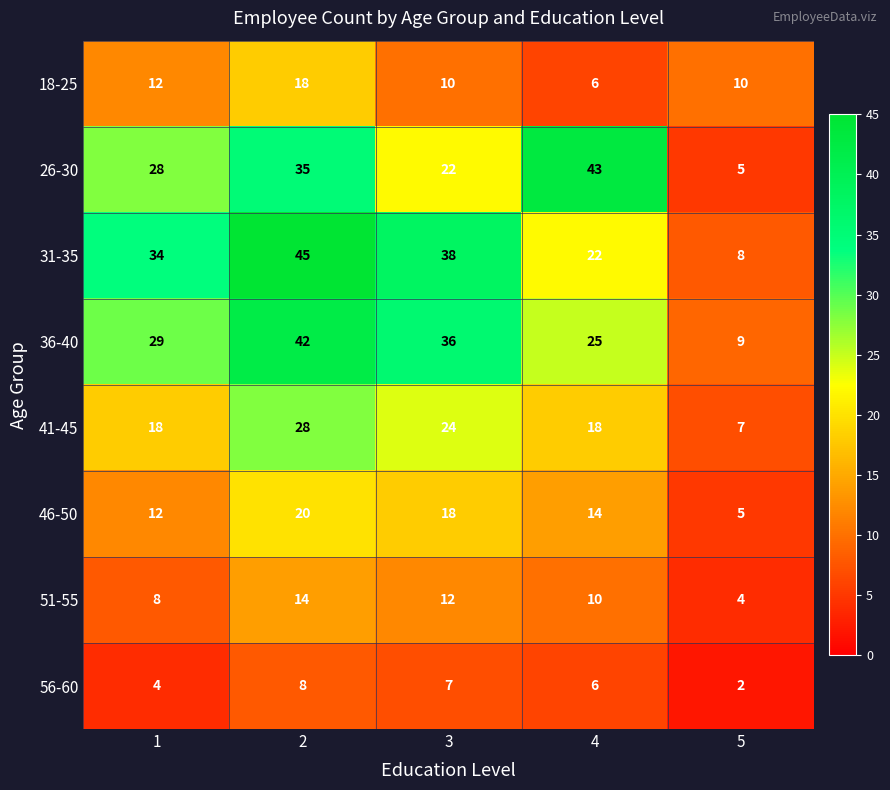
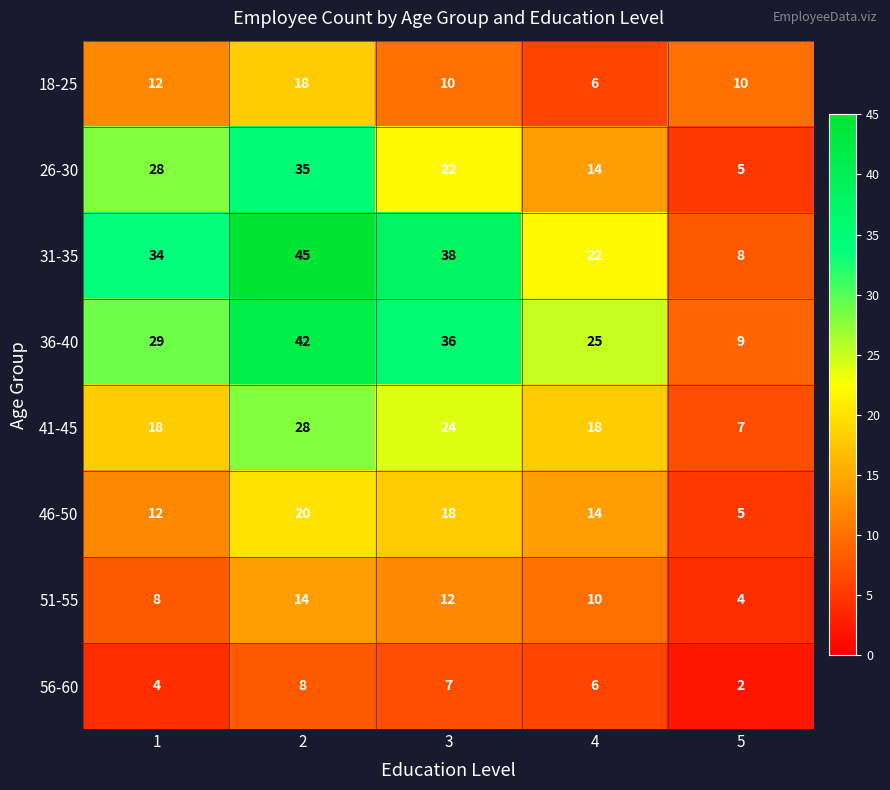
  {
    "18-25": {
      "1": 12,
      "2": 18,
      "3": 10,
      "4": 6,
      "5": 10
    },
    "26-30": {
      "1": 28,
      "2": 35,
      "3": 22,
-     "4": 43,
+     "4": 14,
      "5": 5
    },
    "31-35": {
      "1": 34,
      "2": 45,
      "3": 38,
      "4": 22,
      "5": 8
    },
    "36-40": {
      "1": 29,
      "2": 42,
      "3": 36,
      "4": 25,
      "5": 9
    },
    "41-45": {
      "1": 18,
      "2": 28,
      "3": 24,
      "4": 18,
      "5": 7
    },
    "46-50": {
      "1": 12,
      "2": 20,
      "3": 18,
      "4": 14,
      "5": 5
    },
    "51-55": {
      "1": 8,
      "2": 14,
      "3": 12,
      "4": 10,
      "5": 4
    },
    "56-60": {
      "1": 4,
      "2": 8,
      "3": 7,
      "4": 6,
      "5": 2
    }
  }
